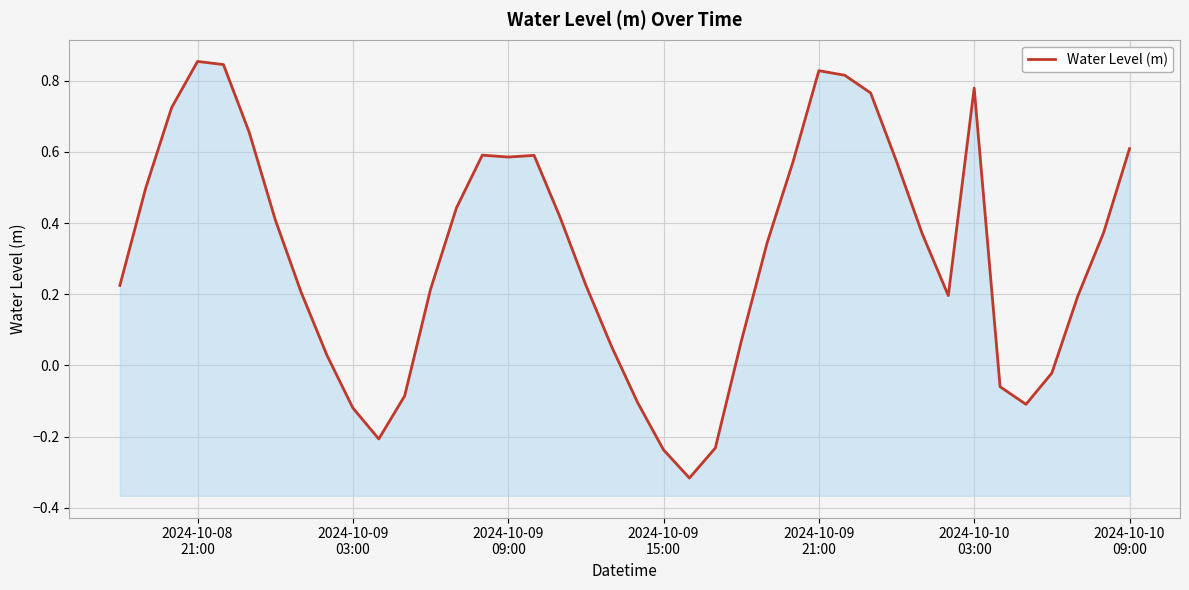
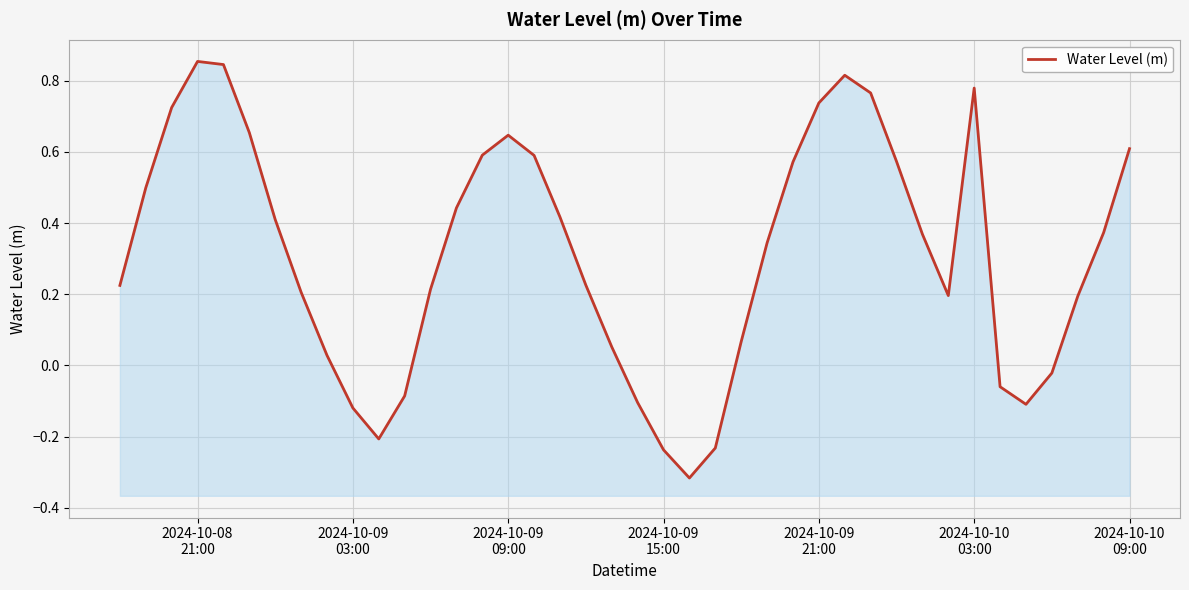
  {
    "2024-10-08 21:00": 0.85,
    "2024-10-09 03:00": -0.12,
-   "2024-10-09 09:00": 0.59,
+   "2024-10-09 09:00": 0.65,
    "2024-10-09 15:00": -0.24,
-   "2024-10-09 21:00": 0.83,
+   "2024-10-09 21:00": 0.74,
    "2024-10-10 03:00": 0.78,
    "2024-10-10 09:00": 0.61
  }
